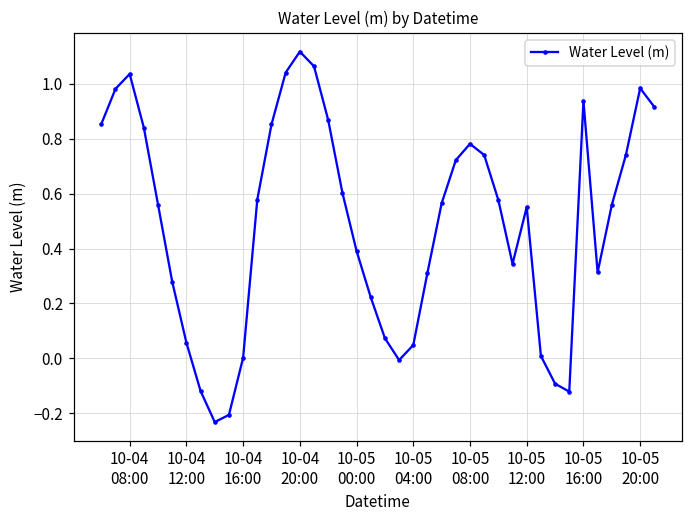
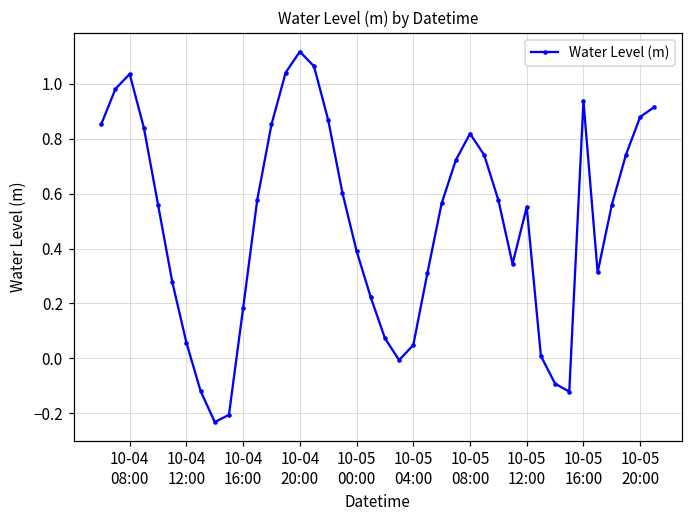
  {
    "10-04 08:00": 1.04,
    "10-04 12:00": 0.06,
-   "10-04 16:00": 0.00,
+   "10-04 16:00": 0.18,
    "10-04 20:00": 1.12,
    "10-05 00:00": 0.39,
    "10-05 04:00": 0.05,
-   "10-05 08:00": 0.78,
+   "10-05 08:00": 0.82,
    "10-05 12:00": 0.55,
    "10-05 16:00": 0.94,
-   "10-05 20:00": 0.98
+   "10-05 20:00": 0.88
  }
